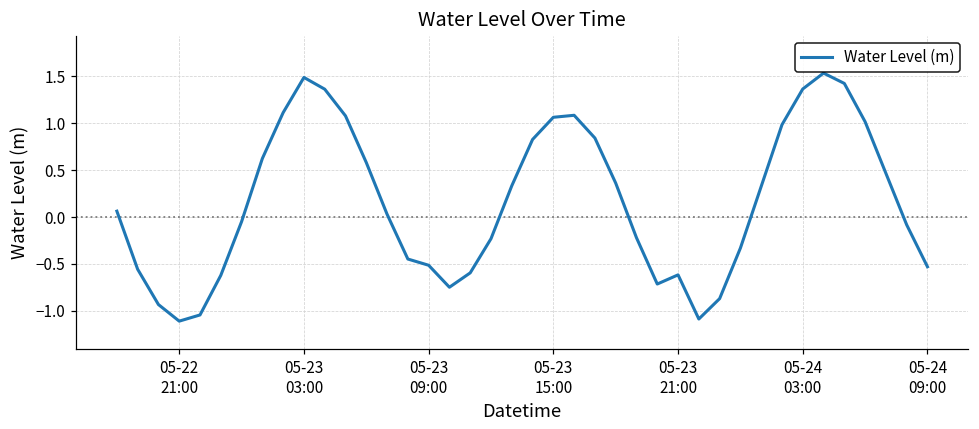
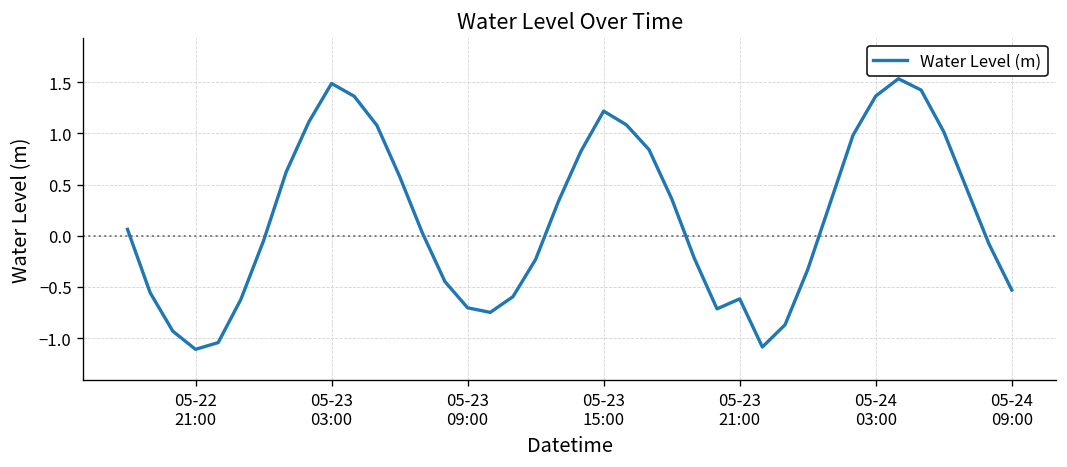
  {
    "05-22 21:00": -1.1,
    "05-23 03:00": 1.5,
-   "05-23 09:00": -0.5,
-   "05-23 15:00": 1.1,
+   "05-23 09:00": -0.7,
+   "05-23 15:00": 1.2,
    "05-23 21:00": -0.6,
    "05-24 03:00": 1.4,
    "05-24 09:00": -0.5
  }
